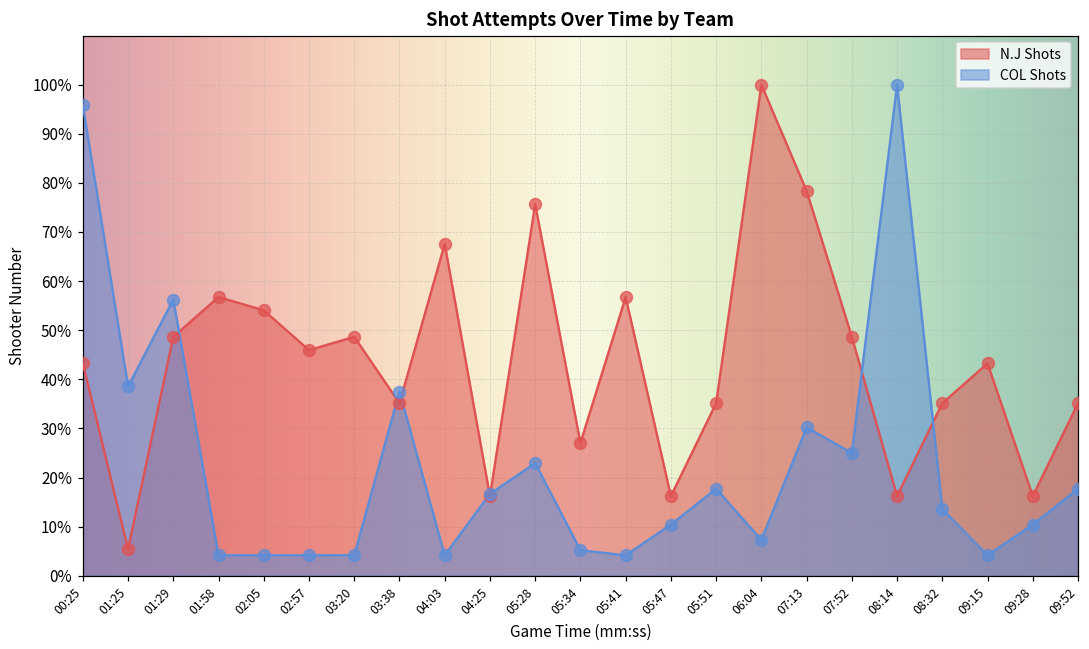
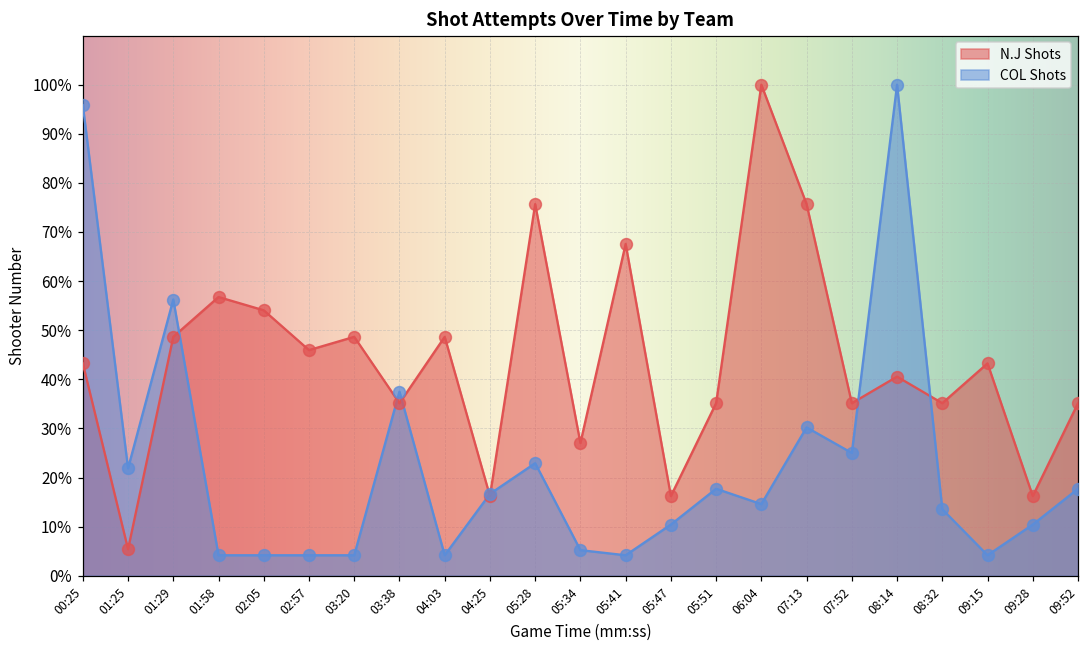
  {
    "N.J Shots": {
      "00:25": "43%",
      "01:25": "5%",
      "01:29": "49%",
      "01:58": "57%",
      "02:05": "54%",
      "02:57": "46%",
      "03:20": "49%",
      "03:38": "35%",
-     "04:03": "68%",
+     "04:03": "49%",
      "05:28": "76%",
      "05:34": "27%",
-     "05:41": "57%",
+     "05:41": "68%",
      "05:47": "16%",
      "05:51": "35%",
      "06:04": "100%",
-     "07:13": "78%",
-     "07:52": "49%",
-     "08:14": "16%",
+     "07:13": "76%",
+     "07:52": "35%",
+     "08:14": "41%",
      "08:32": "35%",
      "09:15": "43%",
      "09:28": "16%",
      "09:52": "35%"
    },
    "COL Shots": {
      "00:25": "96%",
-     "01:25": "39%",
+     "01:25": "22%",
      "01:29": "56%",
      "01:58": "4%",
      "02:05": "4%",
      "02:57": "4%",
      "03:20": "4%",
      "03:38": "38%",
      "04:03": "4%",
      "05:28": "23%",
      "05:34": "5%",
      "05:41": "4%",
      "05:47": "10%",
      "05:51": "18%",
-     "06:04": "7%",
+     "06:04": "15%",
      "07:13": "30%",
      "07:52": "25%",
      "08:14": "100%",
      "08:32": "14%",
      "09:15": "4%",
      "09:28": "10%",
      "09:52": "18%"
    }
  }
